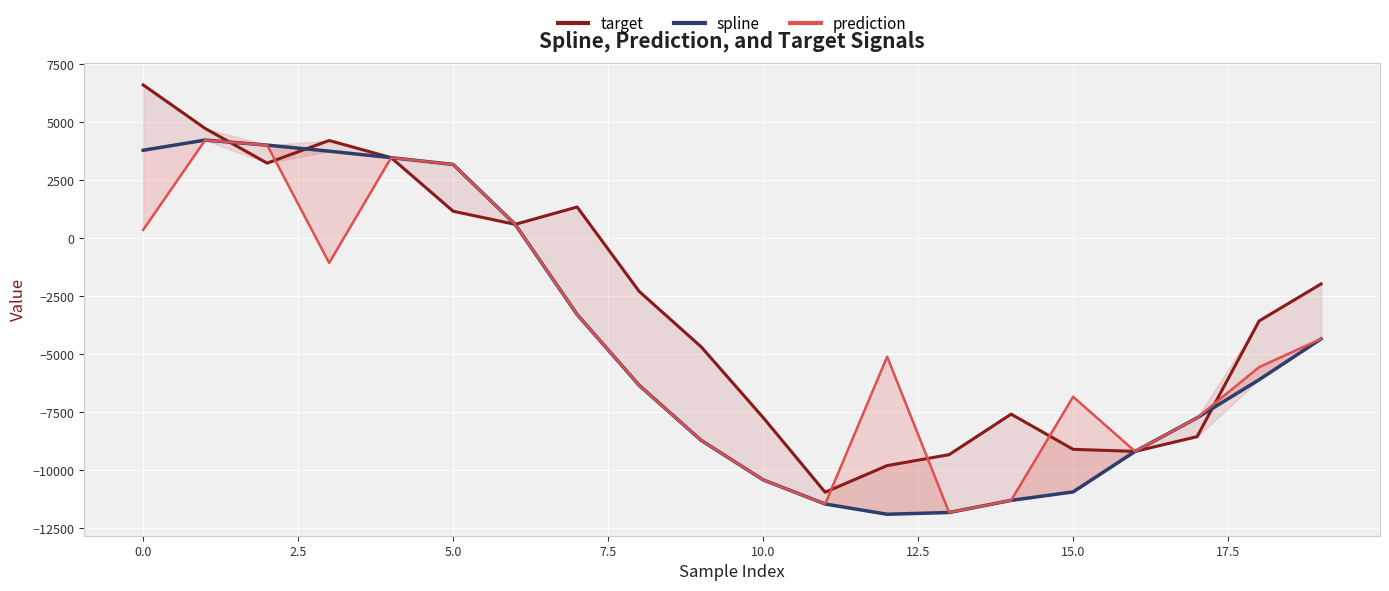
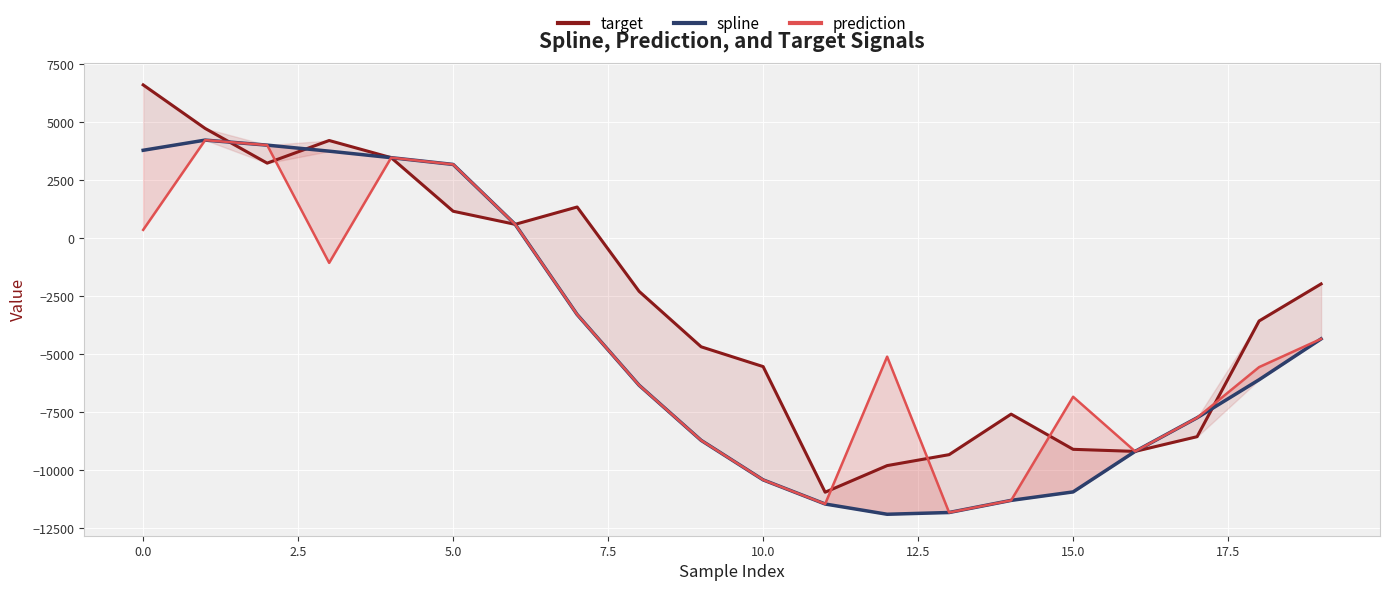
  {
    "target": {
      "5.0": 1200,
-     "10.0": -7700
+     "10.0": -5500
    },
    "spline": {
      "15.0": -10900
    }
  }
